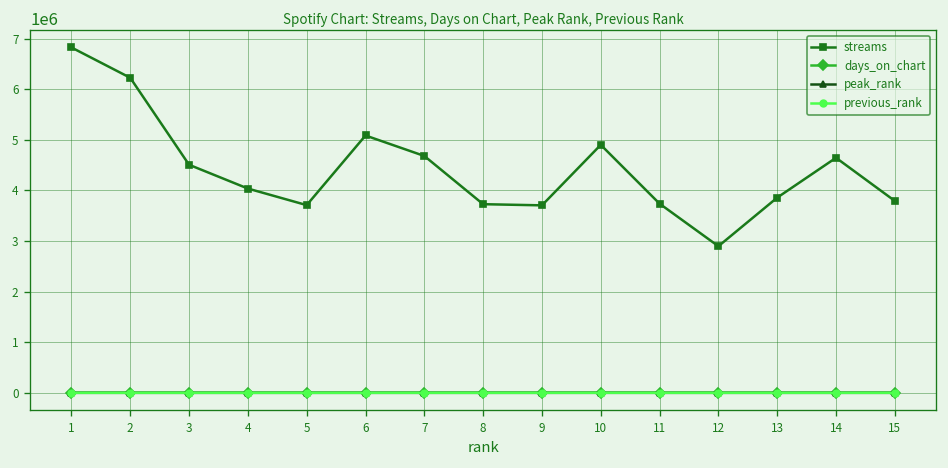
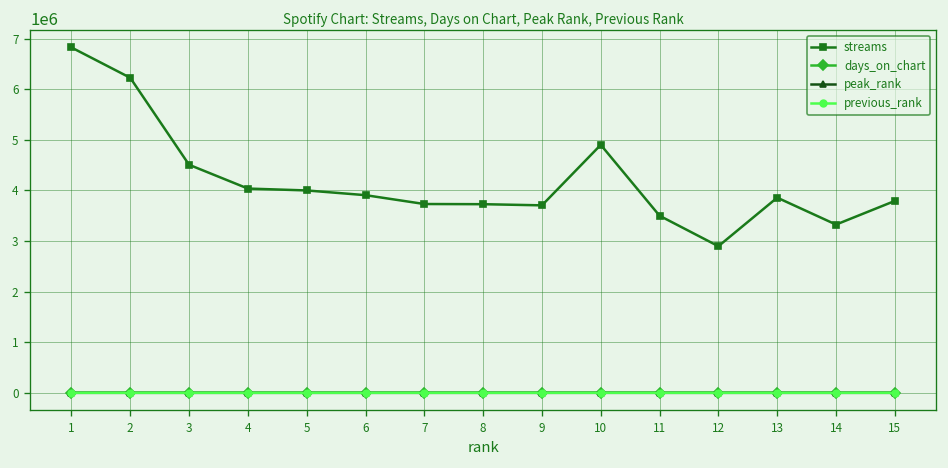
  {
    "streams": {
      "1": 6800000,
      "2": 6200000,
      "3": 4500000,
      "4": 4000000,
-     "5": 3700000,
-     "6": 5100000,
-     "7": 4700000,
+     "5": 4000000,
+     "6": 3900000,
+     "7": 3700000,
      "8": 3700000,
      "9": 3700000,
      "10": 4900000,
-     "11": 3700000,
+     "11": 3500000,
      "12": 2900000,
      "13": 3900000,
-     "14": 4600000,
+     "14": 3300000,
      "15": 3800000
    },
    "previous_rank": {
      "1": 0,
      "2": 0,
      "3": 0,
      "4": 0,
      "5": 0,
      "6": 0,
      "7": 0,
      "8": 0,
      "9": 0,
      "10": 0,
      "11": 0,
      "12": 0,
      "13": 0,
      "14": 0,
      "15": 0
    }
  }
